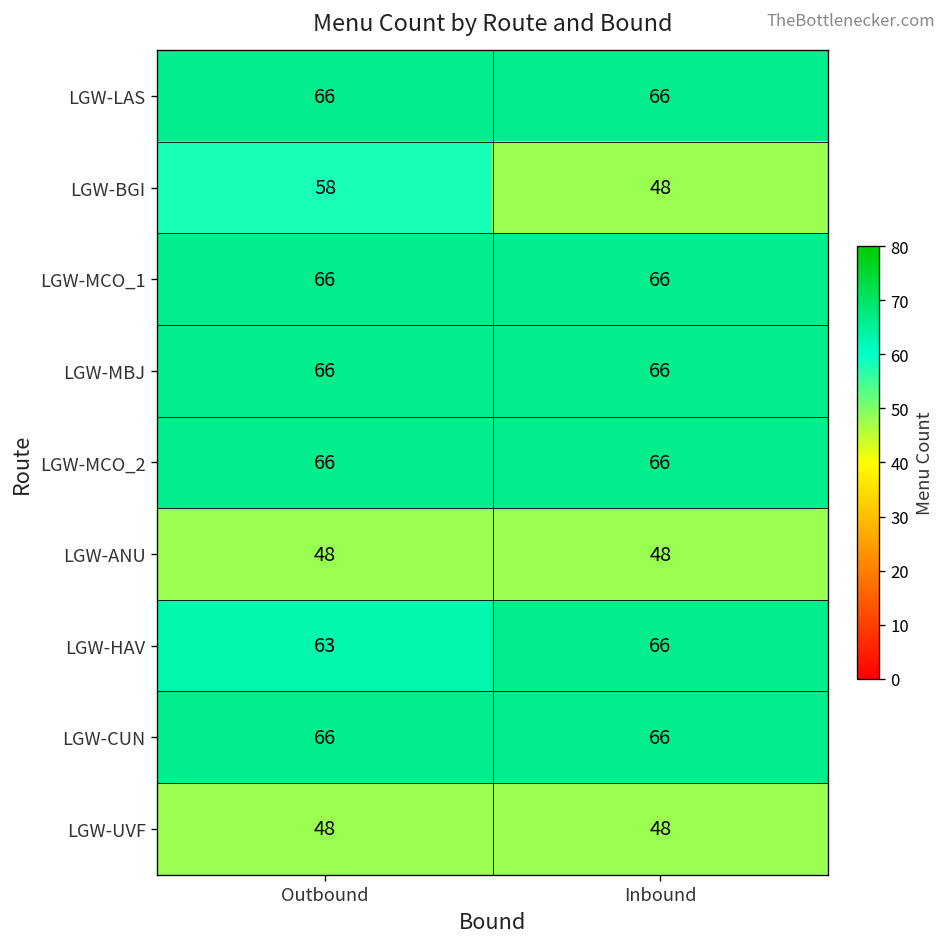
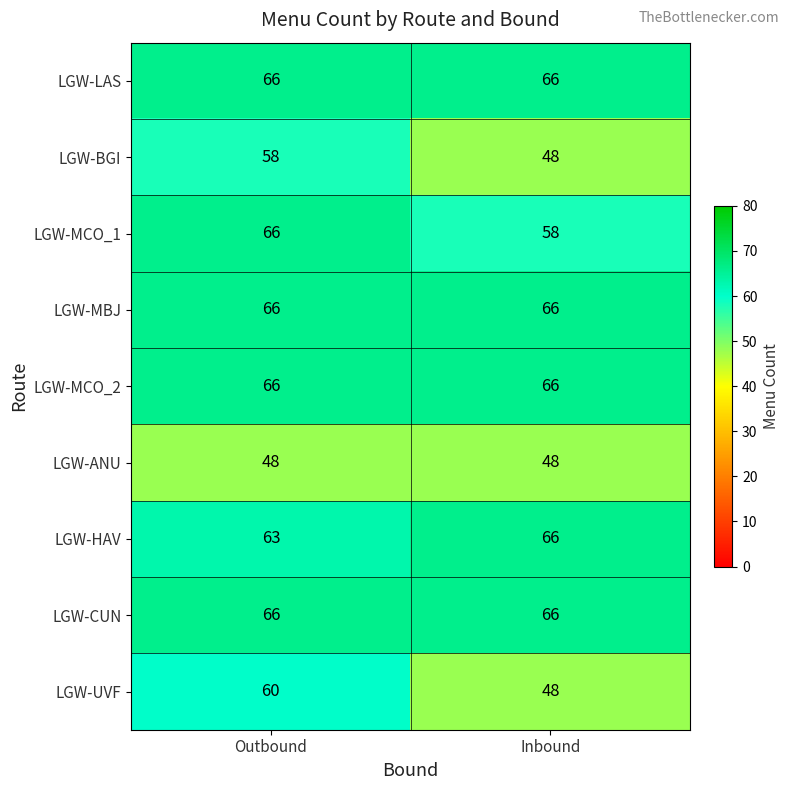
  {
    "LGW-LAS": {
      "Outbound": 66,
      "Inbound": 66
    },
    "LGW-BGI": {
      "Outbound": 58,
      "Inbound": 48
    },
    "LGW-MCO_1": {
      "Outbound": 66,
-     "Inbound": 66
+     "Inbound": 58
    },
    "LGW-MBJ": {
      "Outbound": 66,
      "Inbound": 66
    },
    "LGW-MCO_2": {
      "Outbound": 66,
      "Inbound": 66
    },
    "LGW-ANU": {
      "Outbound": 48,
      "Inbound": 48
    },
    "LGW-HAV": {
      "Outbound": 63,
      "Inbound": 66
    },
    "LGW-CUN": {
      "Outbound": 66,
      "Inbound": 66
    },
    "LGW-UVF": {
-     "Outbound": 48,
+     "Outbound": 60,
      "Inbound": 48
    }
  }
